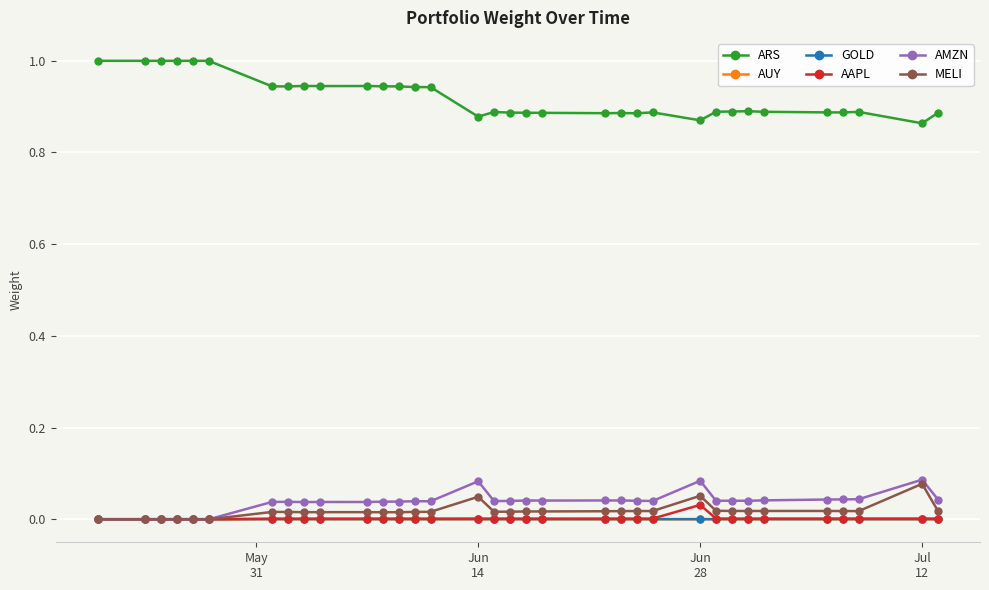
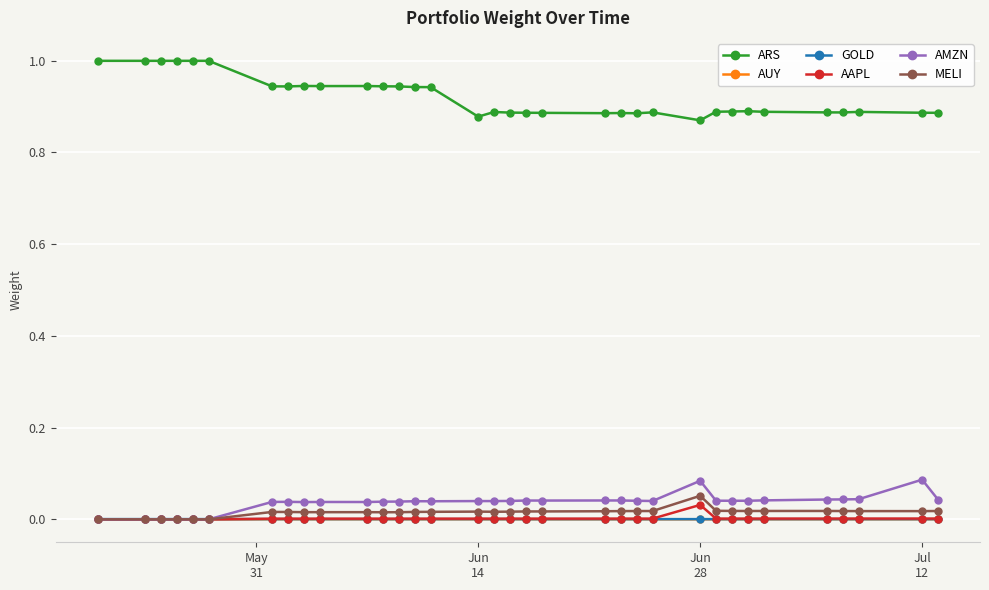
  {
    "ARS": {
      "Jun 14": 0.88,
      "Jun 28": 0.87,
-     "Jul 12": 0.86
+     "Jul 12": 0.89
    },
    "GOLD": {
      "Jun 28": 0.00
    },
    "AAPL": {
      "Jun 28": 0.03
    },
    "AMZN": {
-     "Jun 14": 0.08,
+     "Jun 14": 0.04,
      "Jun 28": 0.08,
      "Jul 12": 0.09
    },
    "MELI": {
-     "Jun 14": 0.05,
+     "Jun 14": 0.02,
      "Jun 28": 0.05,
-     "Jul 12": 0.08
+     "Jul 12": 0.02
    }
  }
